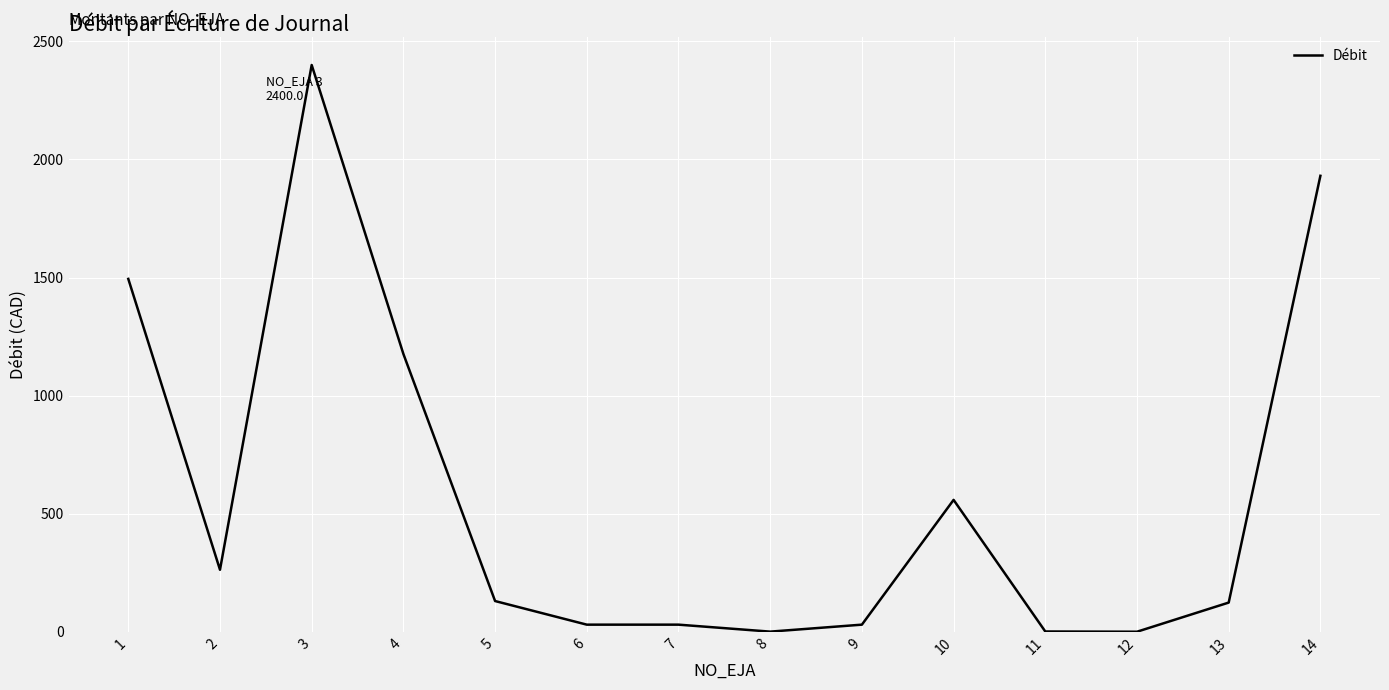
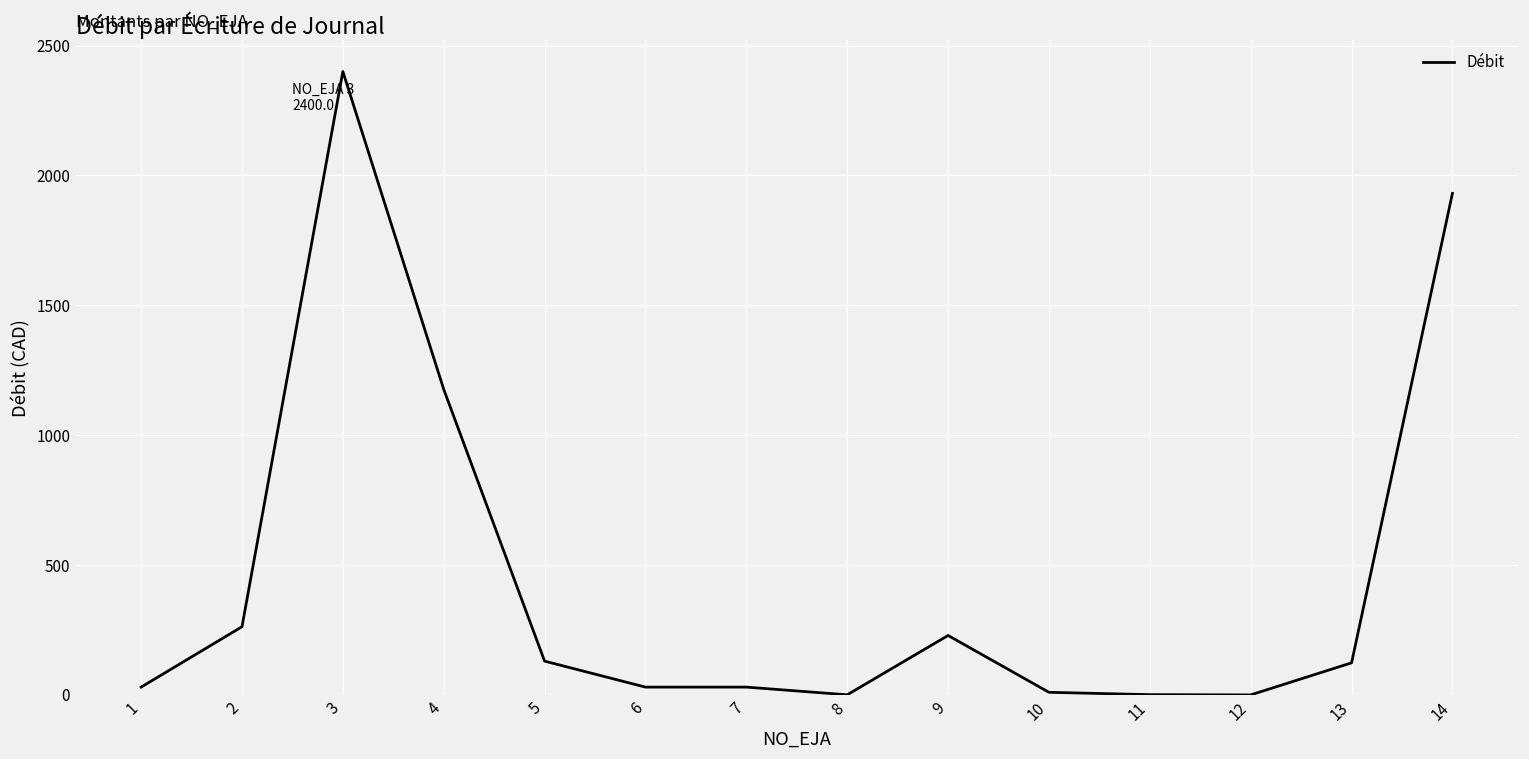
  {
-   "1": 1490,
+   "1": 30,
    "2": 260,
    "4": 1180,
    "5": 130,
    "6": 30,
    "7": 30,
    "8": 0,
-   "9": 30,
-   "10": 560,
+   "9": 230,
+   "10": 10,
    "11": 0,
    "12": 0,
    "13": 120,
    "14": 1930
  }
